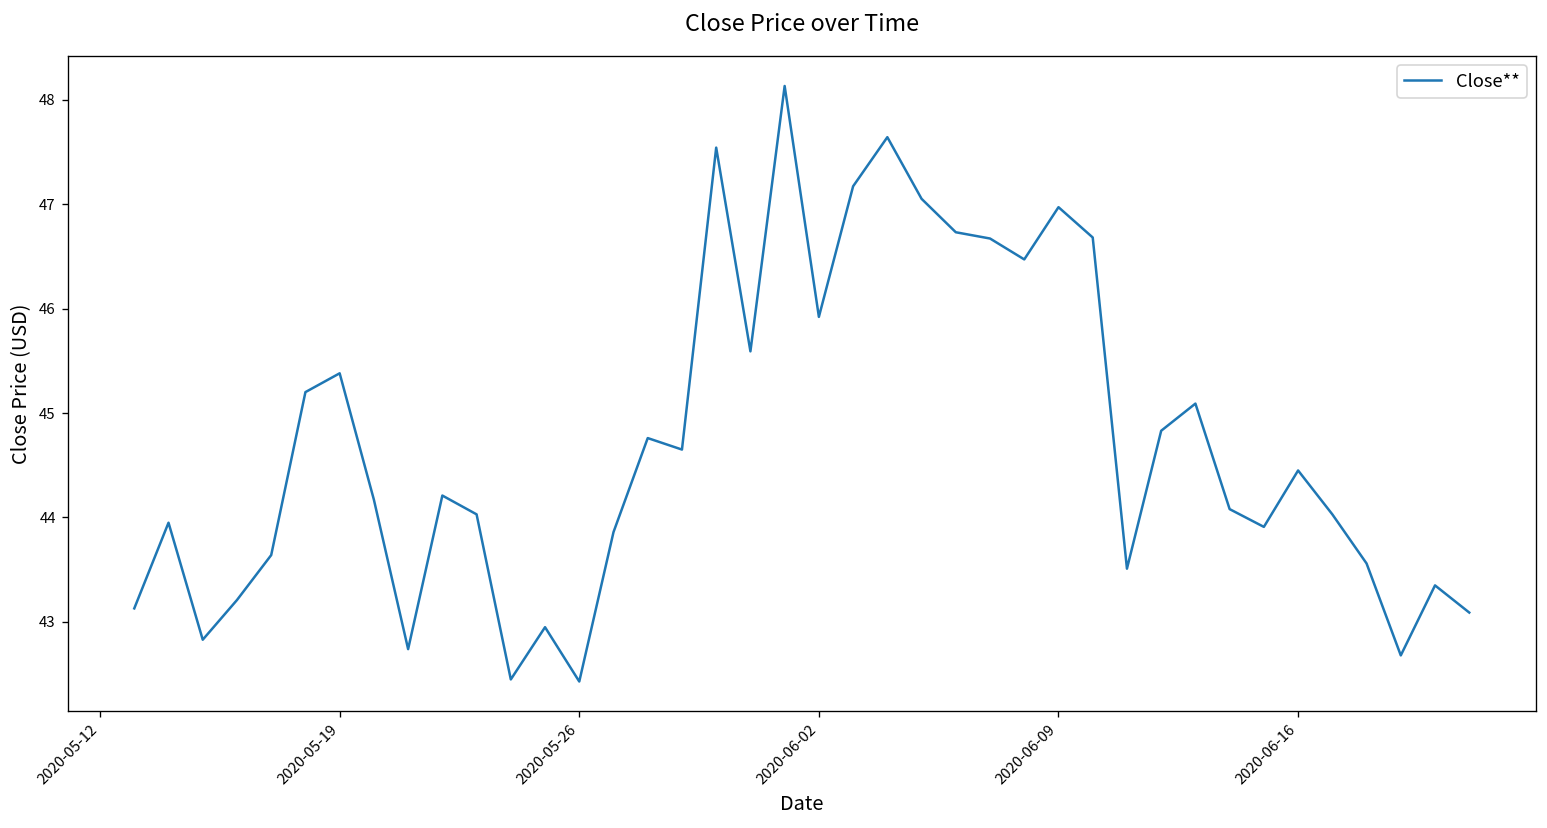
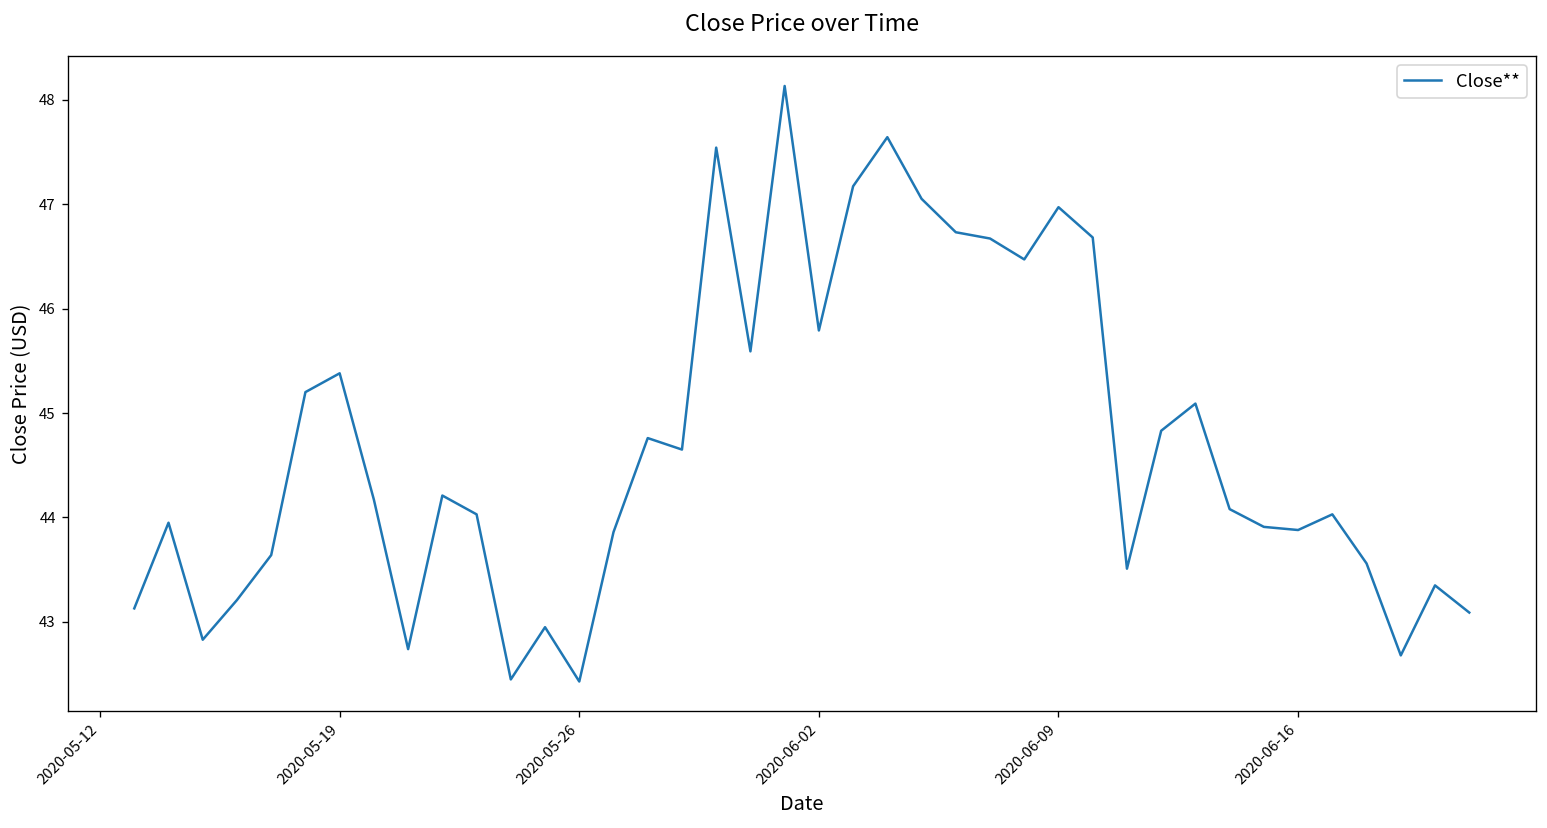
  {
    "2020-05-19": 45.4,
    "2020-05-26": 42.4,
-   "2020-06-02": 45.9,
+   "2020-06-02": 45.8,
    "2020-06-09": 47.0,
-   "2020-06-16": 44.5
+   "2020-06-16": 43.9
  }
